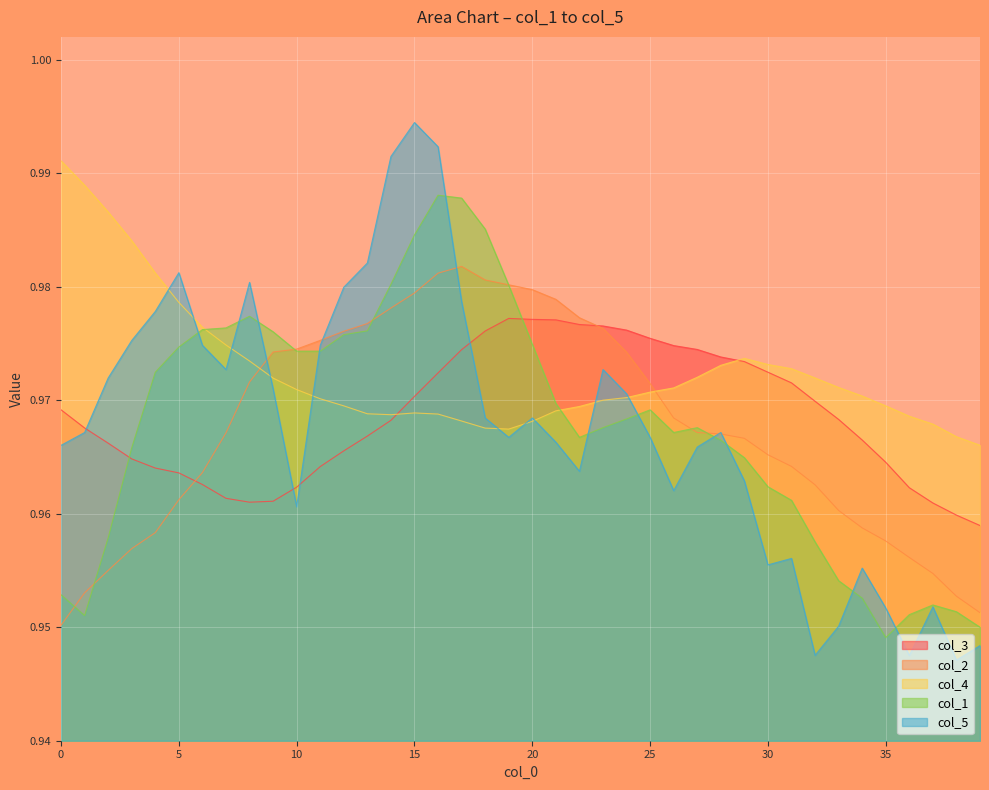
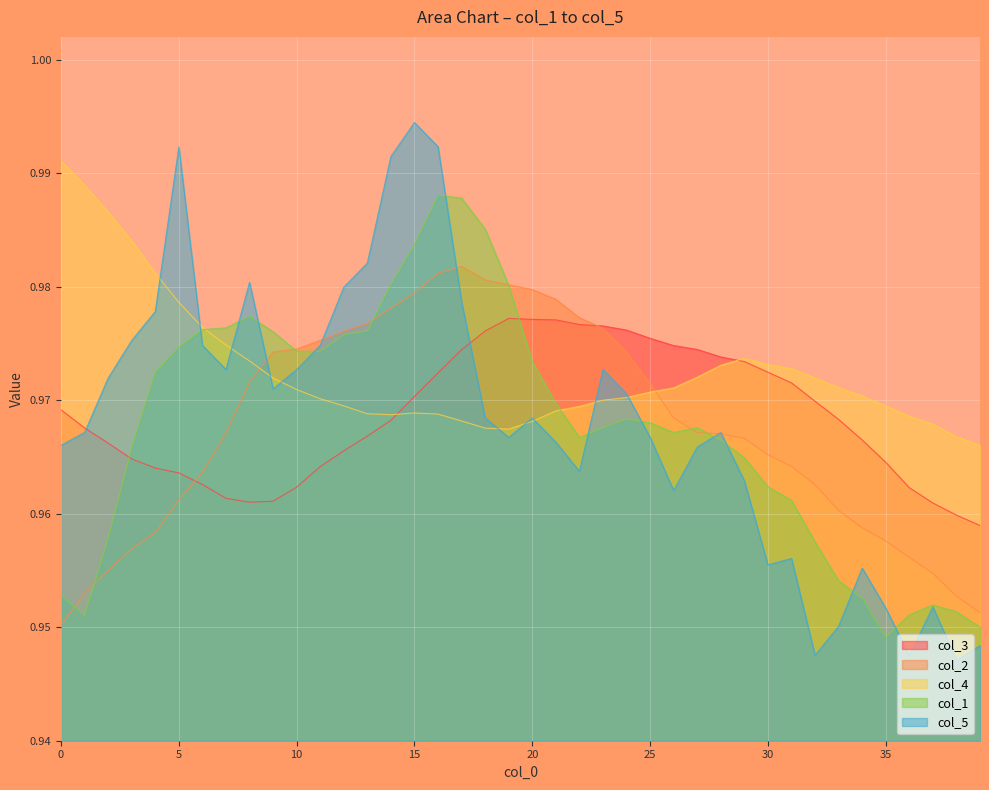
  {
    "col_1": {
      "0": 0.9529,
      "5": 0.9747,
-     "15": 0.9846,
-     "20": 0.9749,
-     "25": 0.9691,
+     "15": 0.9837,
+     "20": 0.9734,
+     "25": 0.9680,
      "30": 0.9624,
      "35": 0.9491
    },
    "col_5": {
      "0": 0.9660,
-     "5": 0.9812,
-     "10": 0.9606,
+     "5": 0.9923,
+     "10": 0.9727,
      "15": 0.9945,
      "20": 0.9684,
      "25": 0.9667,
      "30": 0.9555,
      "35": 0.9517
    }
  }
